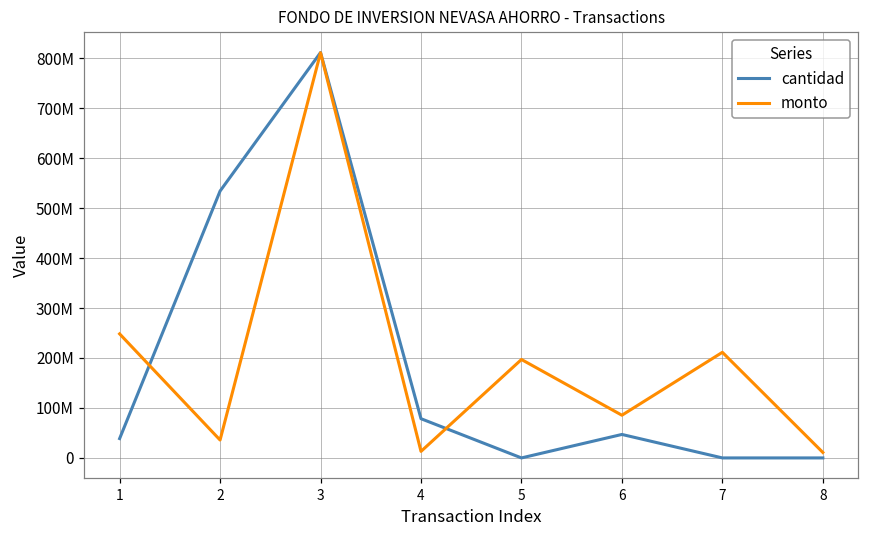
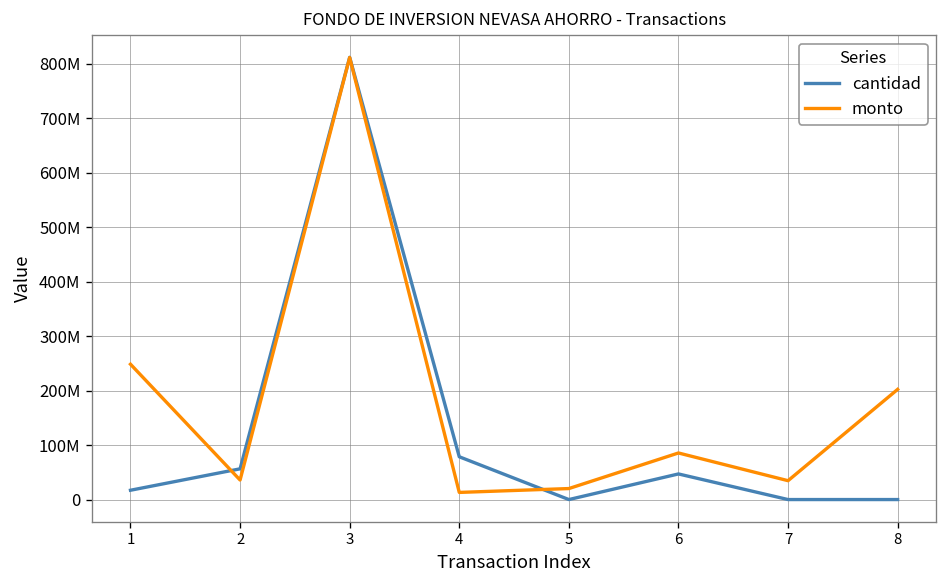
  {
    "cantidad": {
-     "1": 40000000,
-     "2": 530000000,
+     "1": 20000000,
+     "2": 60000000,
      "4": 80000000,
      "5": 0,
      "6": 50000000,
      "7": 0,
      "8": 0
    },
    "monto": {
      "1": 250000000,
      "2": 40000000,
      "4": 10000000,
-     "5": 200000000,
+     "5": 20000000,
      "6": 90000000,
-     "7": 210000000,
-     "8": 10000000
+     "7": 30000000,
+     "8": 200000000
    }
  }
